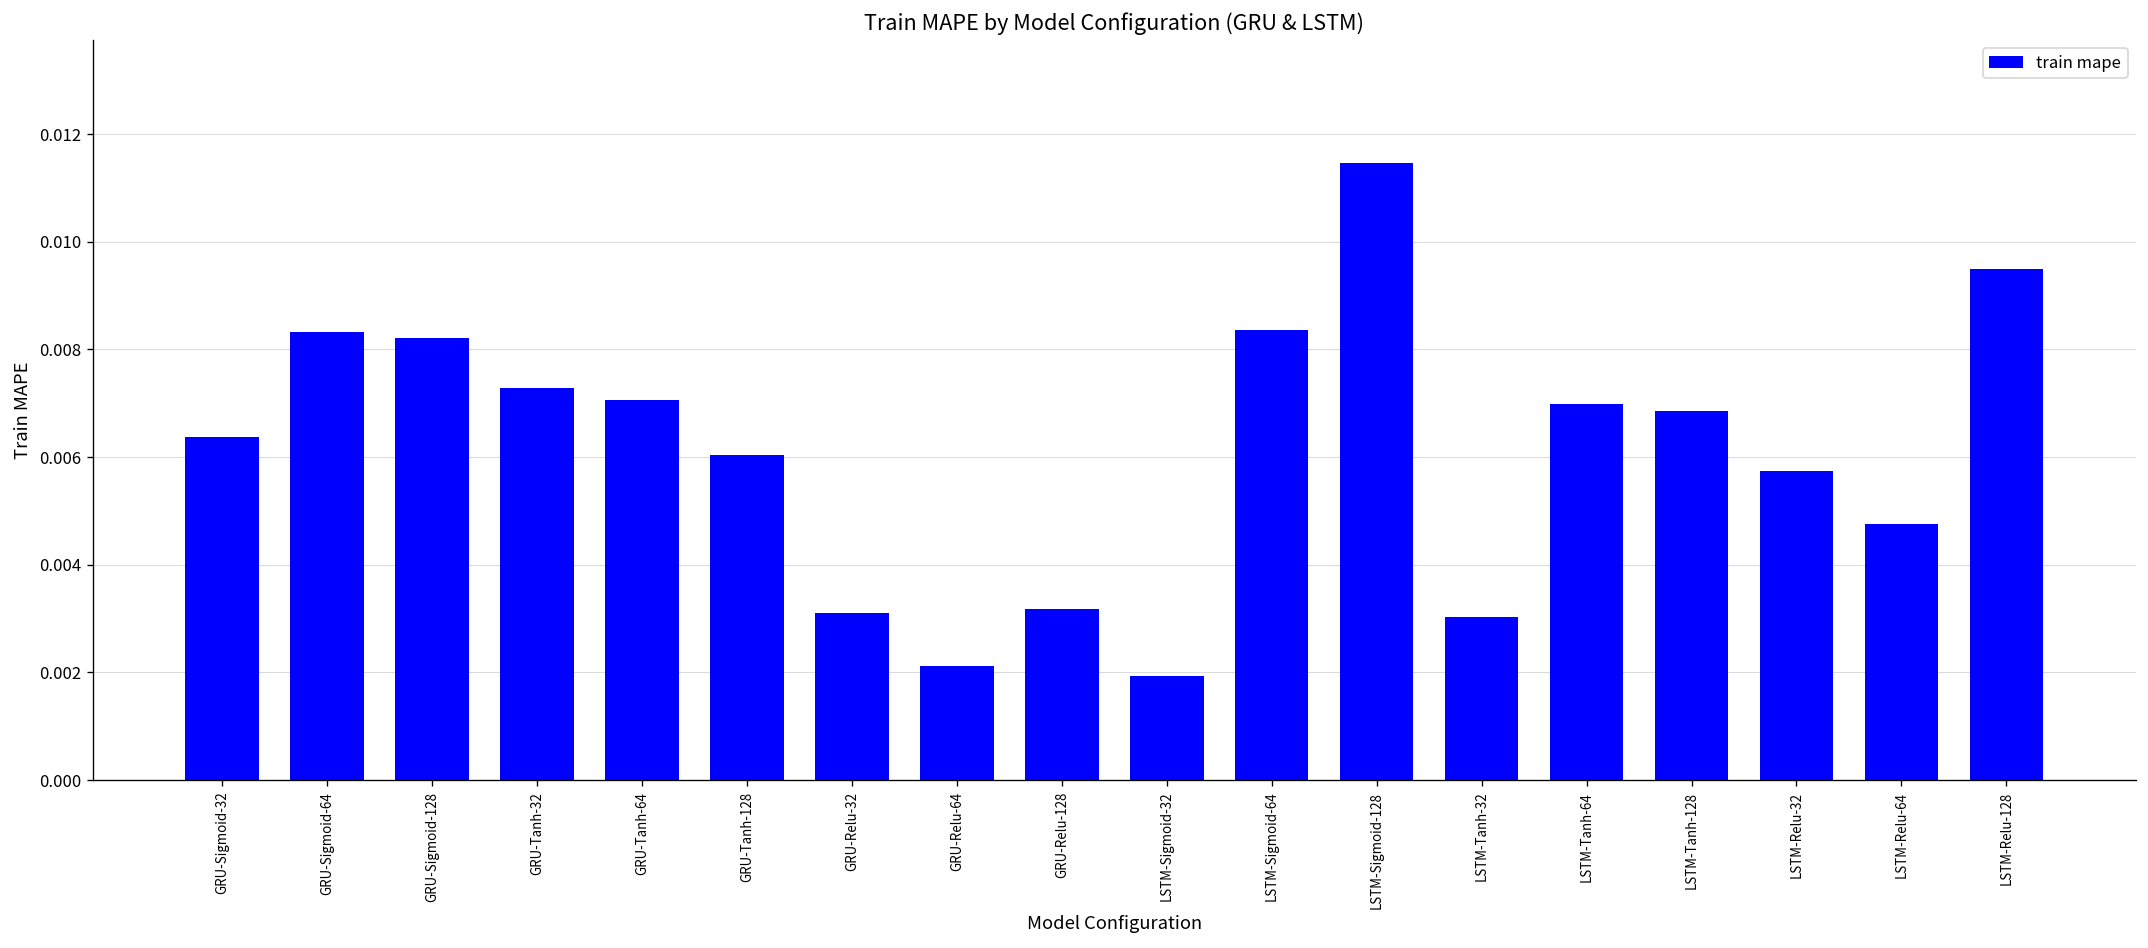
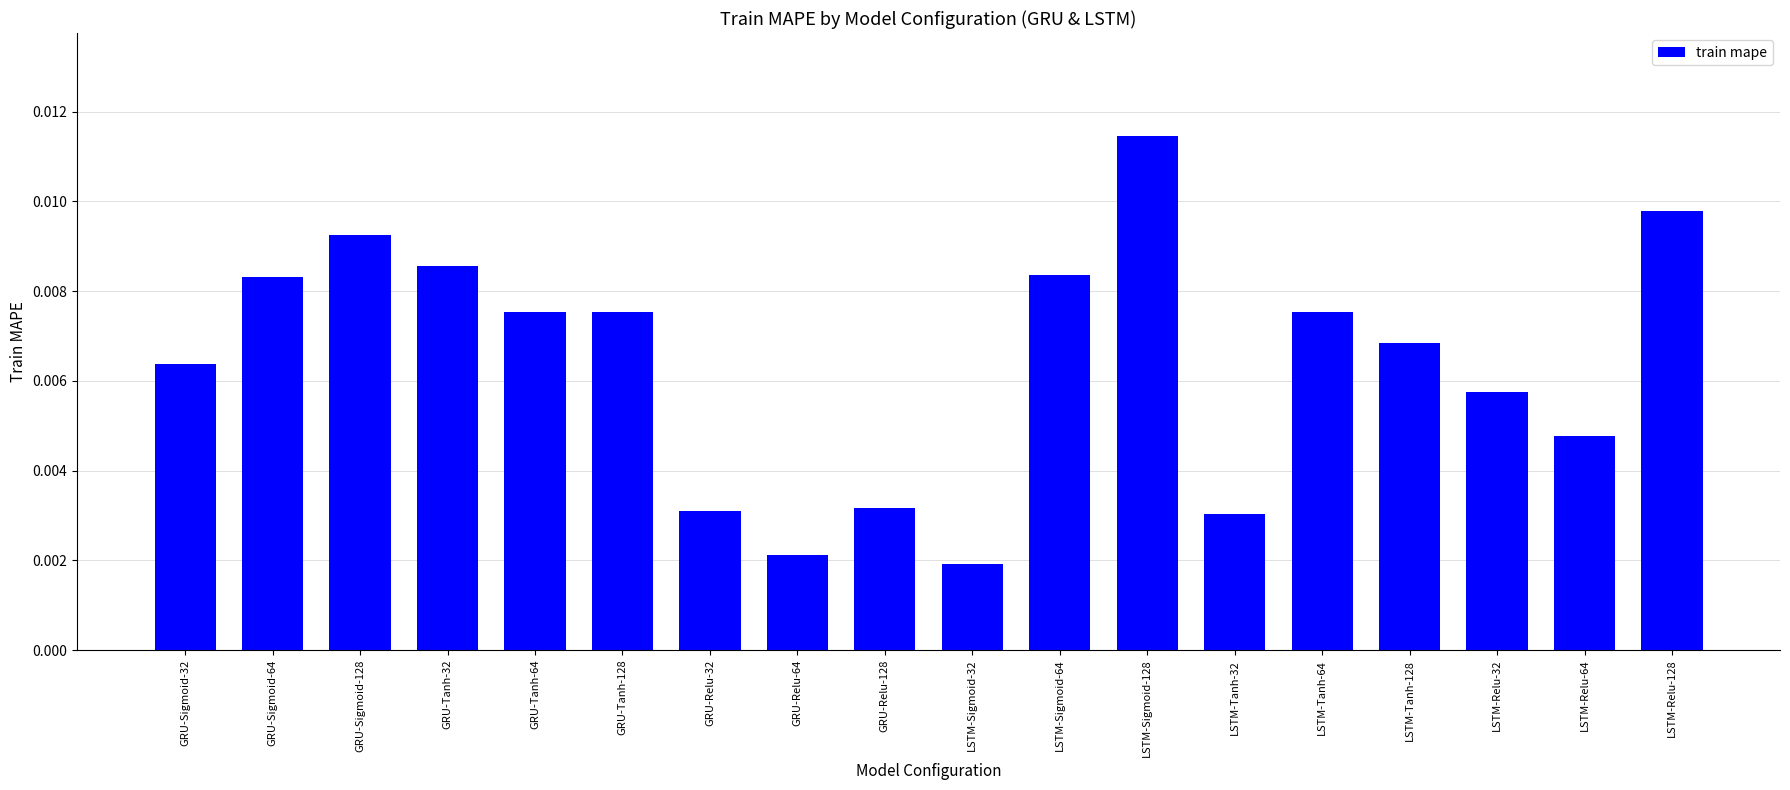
  {
    "GRU-Sigmoid-32": 0.0064,
    "GRU-Sigmoid-64": 0.0083,
-   "GRU-Sigmoid-128": 0.0082,
-   "GRU-Tanh-32": 0.0073,
-   "GRU-Tanh-64": 0.0071,
-   "GRU-Tanh-128": 0.0060,
+   "GRU-Sigmoid-128": 0.0093,
+   "GRU-Tanh-32": 0.0086,
+   "GRU-Tanh-64": 0.0075,
+   "GRU-Tanh-128": 0.0075,
    "GRU-Relu-32": 0.0031,
    "GRU-Relu-64": 0.0021,
    "GRU-Relu-128": 0.0032,
    "LSTM-Sigmoid-32": 0.0019,
    "LSTM-Sigmoid-64": 0.0084,
    "LSTM-Sigmoid-128": 0.0115,
    "LSTM-Tanh-32": 0.0030,
-   "LSTM-Tanh-64": 0.0070,
+   "LSTM-Tanh-64": 0.0075,
    "LSTM-Tanh-128": 0.0069,
    "LSTM-Relu-32": 0.0057,
    "LSTM-Relu-64": 0.0048,
-   "LSTM-Relu-128": 0.0095
+   "LSTM-Relu-128": 0.0098
  }
